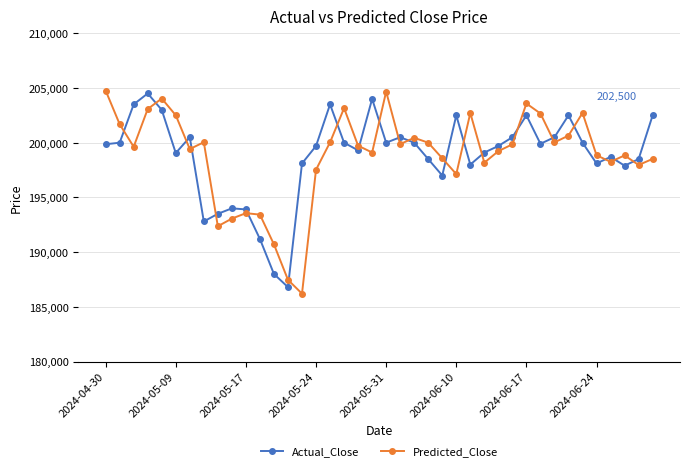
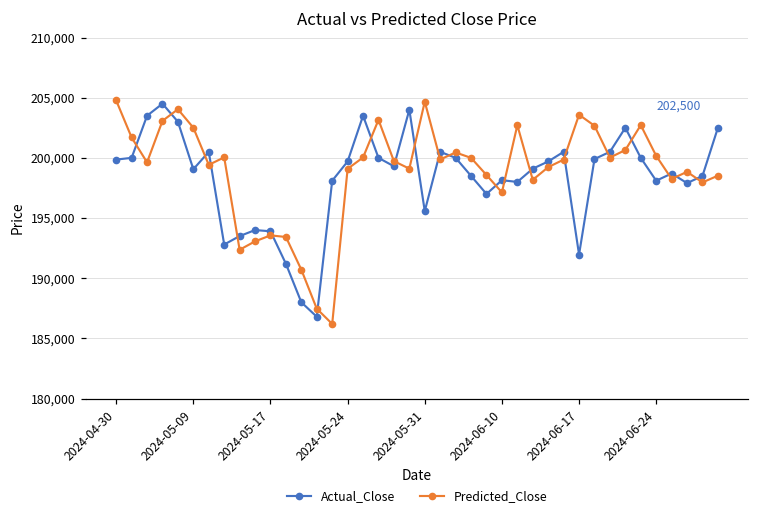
  {
    "Actual_Close": {
      "2024-04-30": "199,900",
      "2024-05-09": "199,100",
      "2024-05-17": "193,900",
      "2024-05-24": "199,700",
-     "2024-05-31": "200,000",
-     "2024-06-10": "202,500",
-     "2024-06-17": "202,500",
+     "2024-05-31": "195,600",
+     "2024-06-10": "198,100",
+     "2024-06-17": "192,000",
      "2024-06-24": "198,100"
    },
    "Predicted_Close": {
      "2024-04-30": "204,800",
      "2024-05-09": "202,500",
      "2024-05-17": "193,600",
-     "2024-05-24": "197,500",
+     "2024-05-24": "199,100",
      "2024-05-31": "204,700",
      "2024-06-10": "197,100",
      "2024-06-17": "203,600",
-     "2024-06-24": "198,800"
+     "2024-06-24": "200,200"
    }
  }
